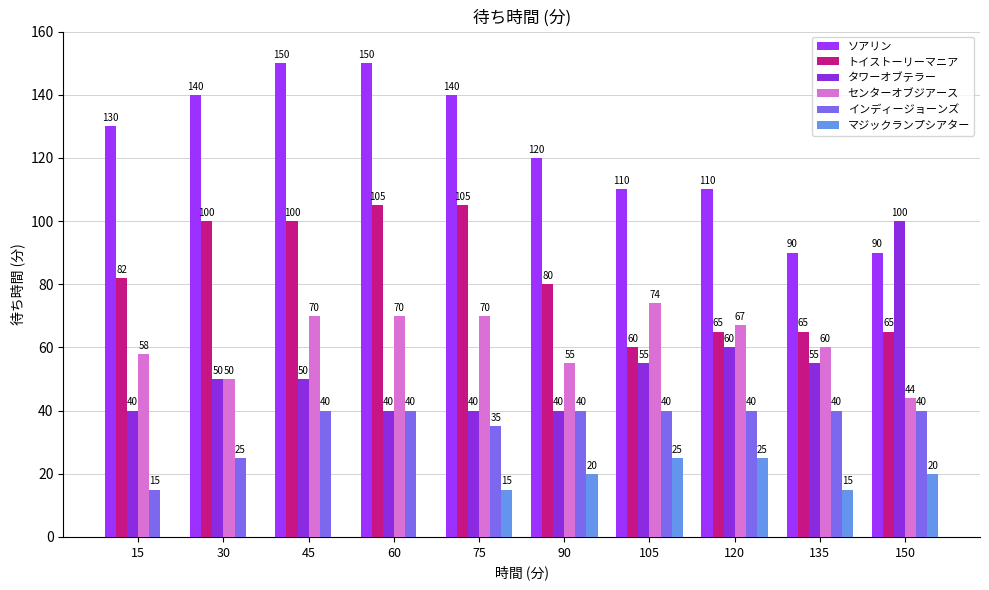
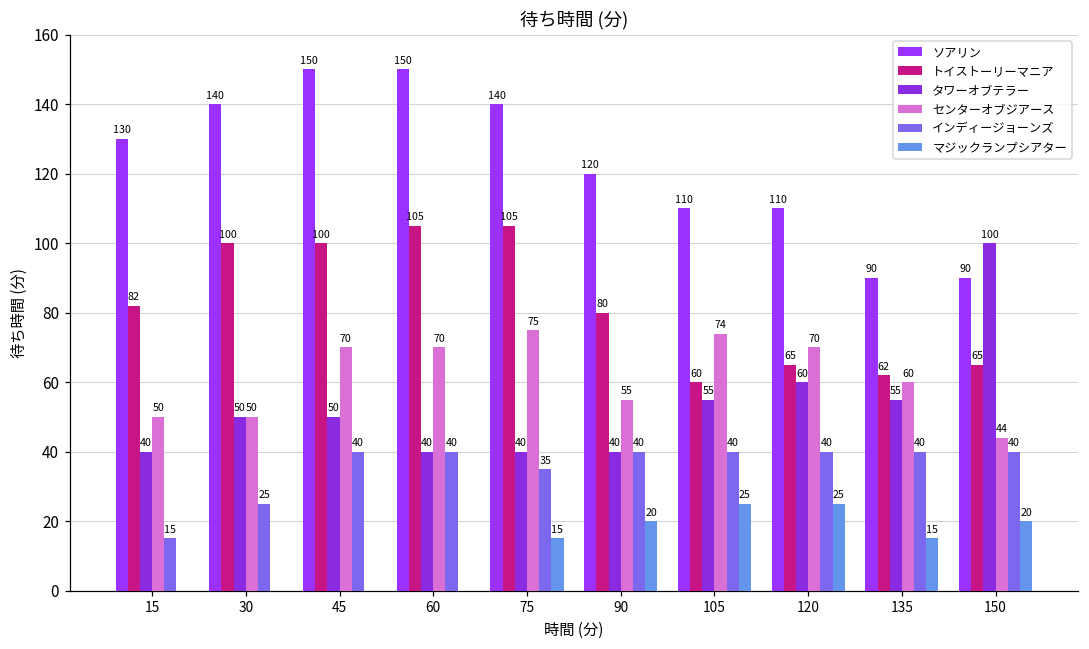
  {
    "トイストーリーマニア": {
      "15": 82,
      "30": 100,
      "45": 100,
      "60": 105,
      "75": 105,
      "90": 80,
      "105": 60,
      "120": 65,
-     "135": 65,
+     "135": 62,
      "150": 65
    },
    "センターオブジアース": {
-     "15": 58,
+     "15": 50,
      "30": 50,
      "45": 70,
      "60": 70,
-     "75": 70,
+     "75": 75,
      "90": 55,
      "105": 74,
-     "120": 67,
+     "120": 70,
      "135": 60,
      "150": 44
    }
  }
